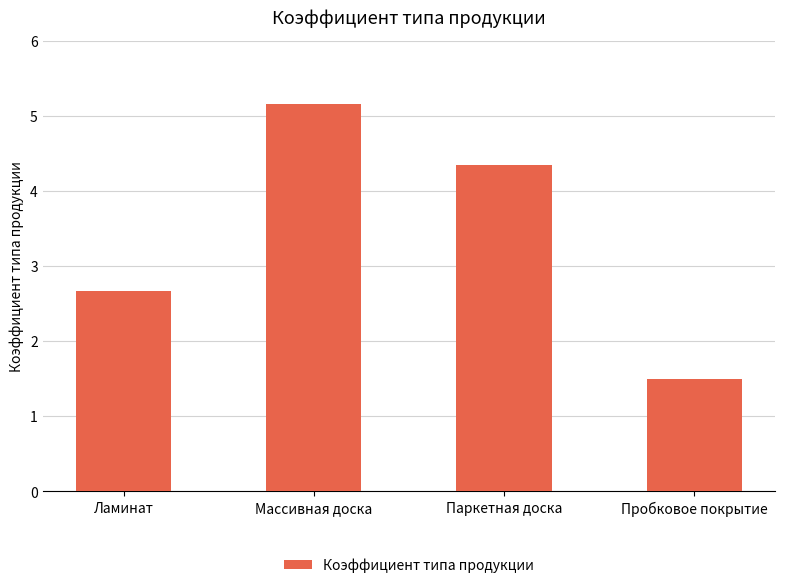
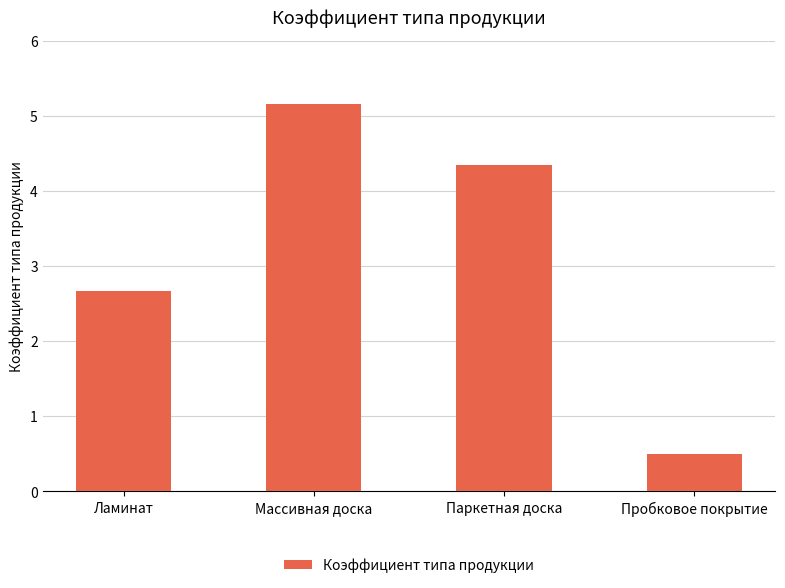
  {
    "Ламинат": 2.7,
    "Массивная доска": 5.2,
    "Паркетная доска": 4.3,
-   "Пробковое покрытие": 1.5
+   "Пробковое покрытие": 0.5
  }
